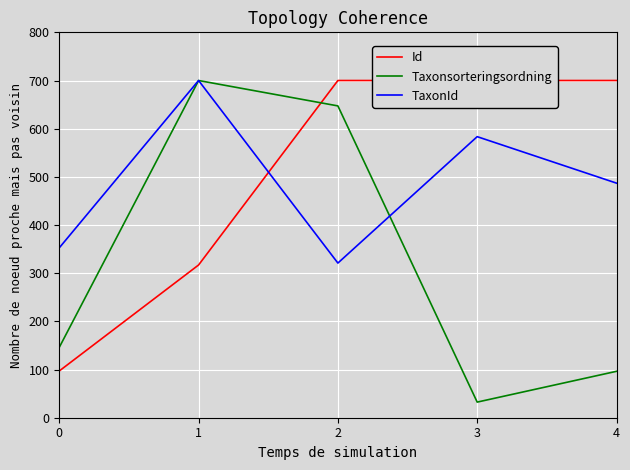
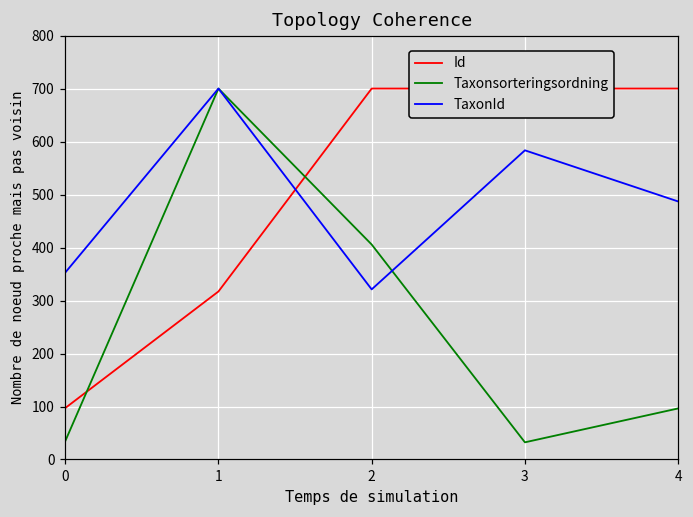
  {
    "Id": {
      "0": 100,
      "1": 320,
      "2": 700,
      "4": 700
    },
    "Taxonsorteringsordning": {
-     "0": 150,
-     "2": 650,
+     "0": 30,
+     "2": 410,
      "3": 30,
      "4": 100
    },
    "TaxonId": {
      "0": 350,
      "2": 320,
      "3": 580,
      "4": 490
    }
  }
